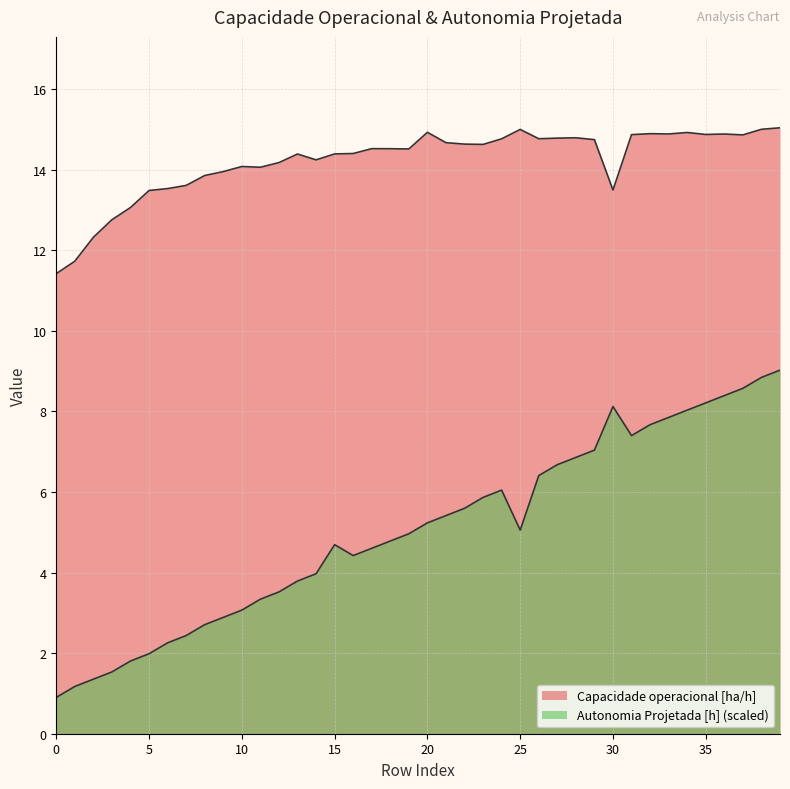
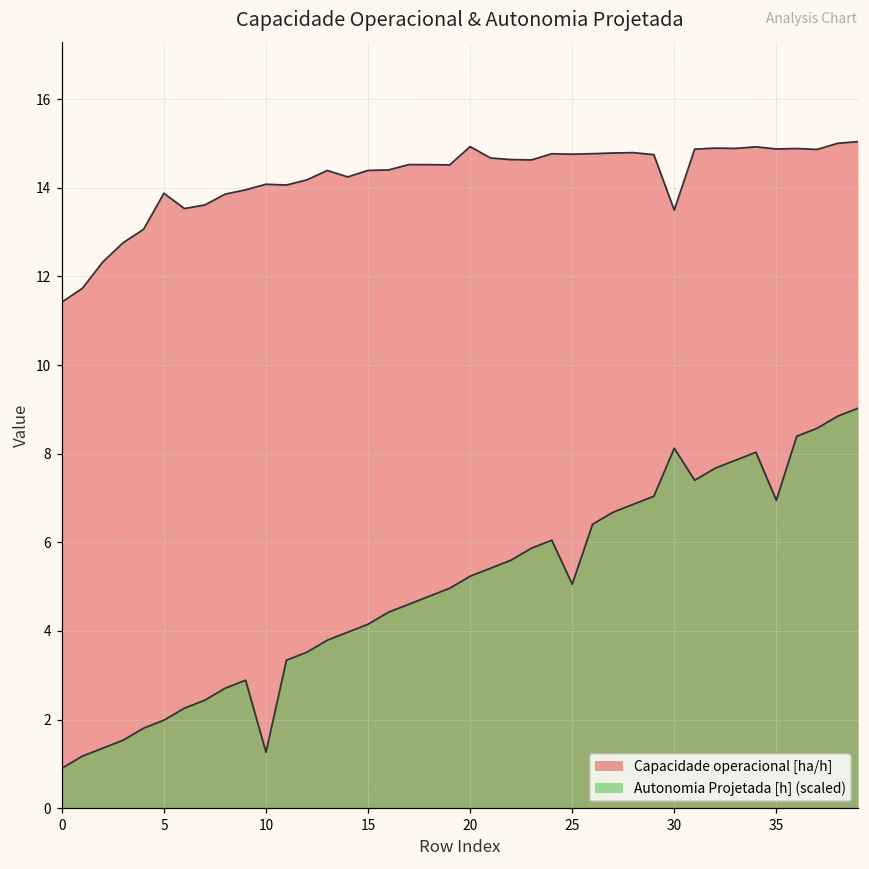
  {
    "Capacidade operacional [ha/h]": {
      "0": 11.4,
-     "5": 13.5,
+     "5": 13.9,
      "10": 14.1,
      "15": 14.4,
      "20": 14.9,
-     "25": 15.0,
+     "25": 14.8,
      "30": 13.5,
      "35": 14.9
    },
    "Autonomia Projetada [h] (scaled)": {
      "0": 0.9,
      "5": 2.0,
-     "10": 3.1,
-     "15": 4.7,
+     "10": 1.3,
+     "15": 4.2,
      "20": 5.2,
      "25": 5.1,
      "30": 8.1,
-     "35": 8.2
+     "35": 6.9
    }
  }
